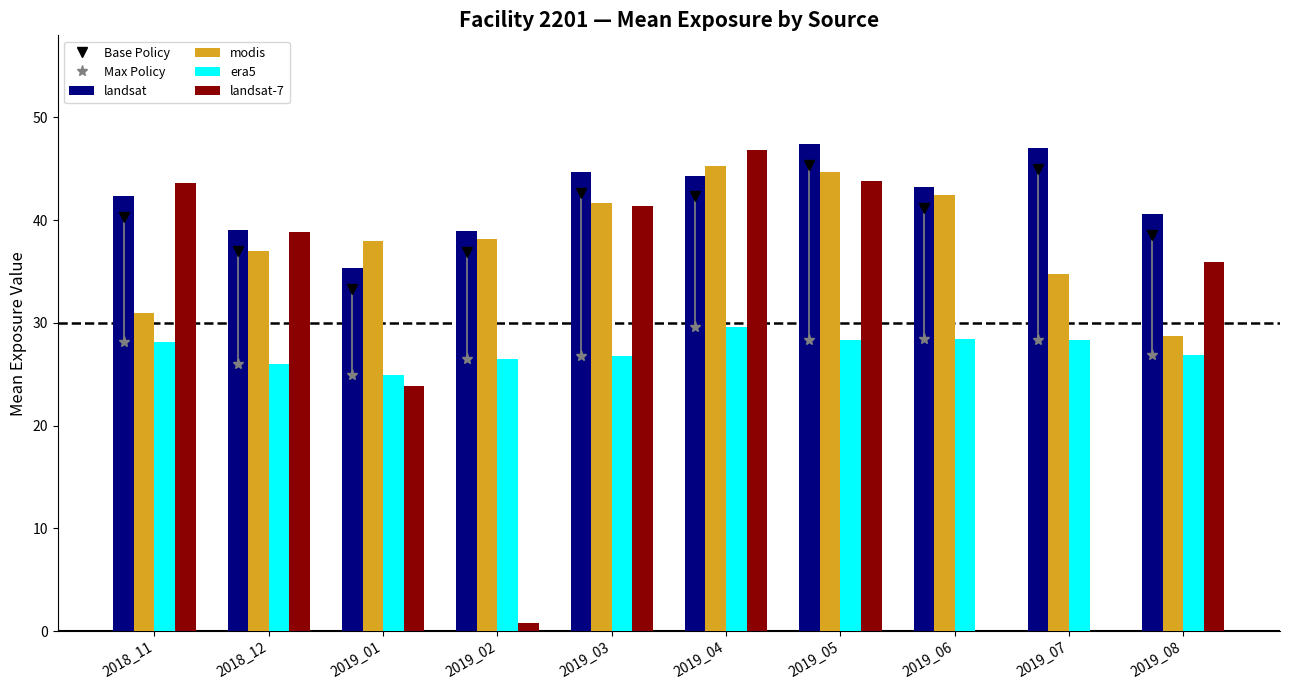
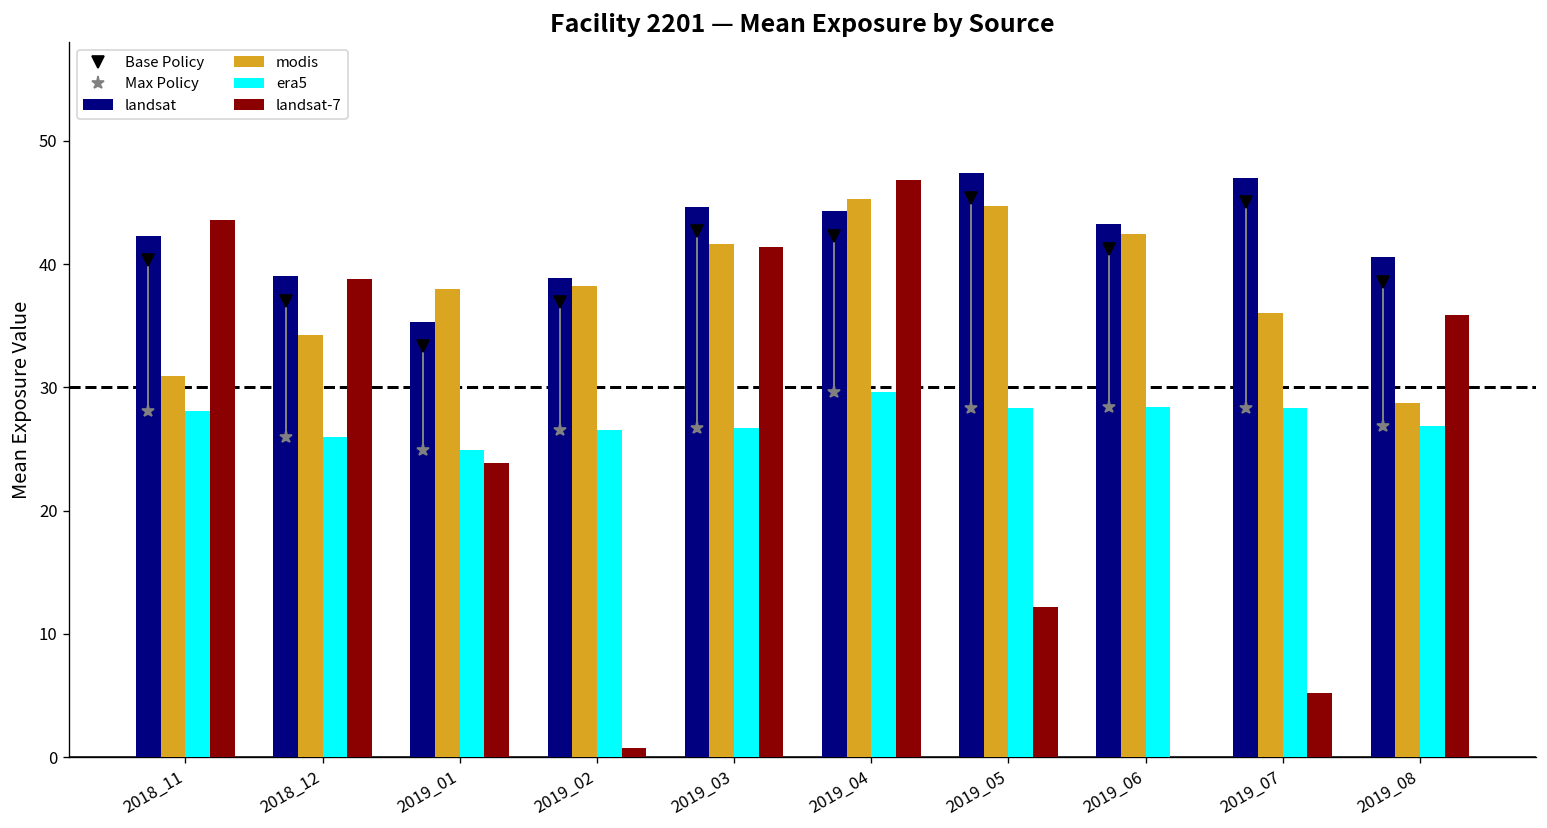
  {
    "landsat": {
      "2018_11": 42.3,
      "2018_12": 39.0,
      "2019_01": 35.3,
      "2019_02": 38.9,
      "2019_03": 44.7,
      "2019_04": 44.3,
      "2019_05": 47.4,
      "2019_06": 43.2,
      "2019_07": 47.0,
      "2019_08": 40.6
    },
    "modis": {
      "2018_11": 30.9,
-     "2018_12": 37.0,
+     "2018_12": 34.2,
      "2019_01": 38.0,
      "2019_02": 38.2,
      "2019_03": 41.7,
      "2019_04": 45.3,
      "2019_05": 44.7,
      "2019_06": 42.4,
-     "2019_07": 34.7,
+     "2019_07": 36.1,
      "2019_08": 28.8
    },
    "era5": {
      "2018_11": 28.1,
      "2018_12": 26.0,
      "2019_01": 24.9,
      "2019_02": 26.5,
      "2019_03": 26.7,
      "2019_04": 29.6,
      "2019_05": 28.4,
      "2019_06": 28.4,
      "2019_07": 28.3,
      "2019_08": 26.8
    },
    "landsat-7": {
      "2018_11": 43.6,
      "2018_12": 38.8,
      "2019_01": 23.8,
      "2019_02": 0.8,
      "2019_03": 41.4,
      "2019_04": 46.9,
-     "2019_05": 43.9,
+     "2019_05": 12.2,
      "2019_06": 0.0,
-     "2019_07": 0.0,
+     "2019_07": 5.2,
      "2019_08": 35.9
    }
  }
